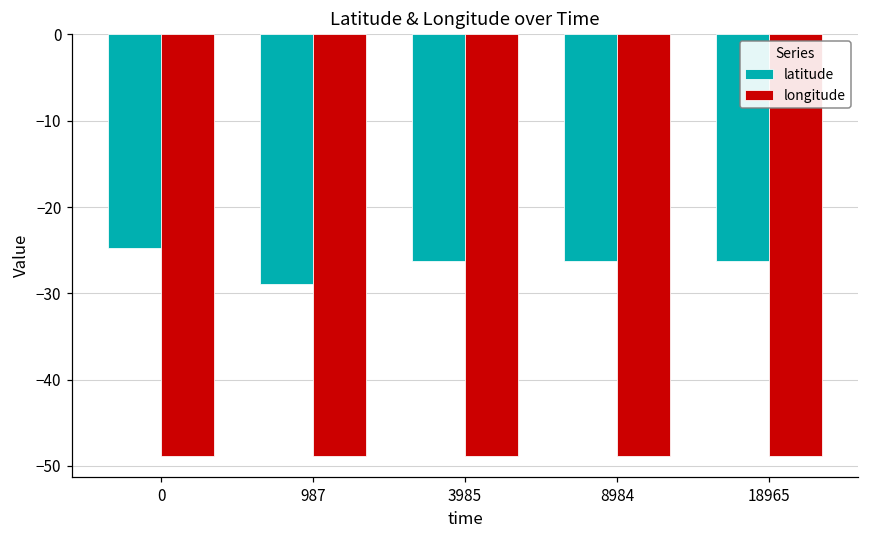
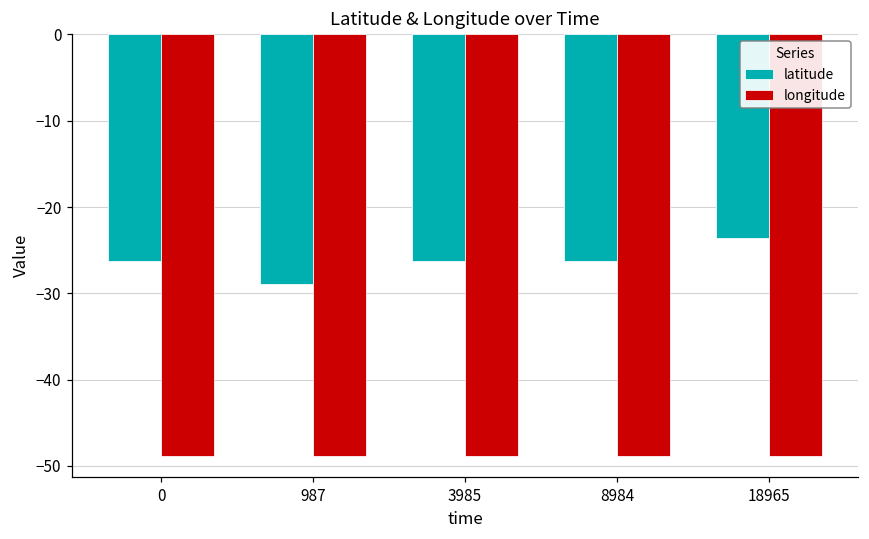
  {
    "latitude": {
-     "0": -25,
+     "0": -26,
      "987": -29,
      "3985": -26,
      "8984": -26,
-     "18965": -26
+     "18965": -24
    },
    "longitude": {
      "0": -49,
      "987": -49,
      "3985": -49,
      "8984": -49,
      "18965": -49
    }
  }
